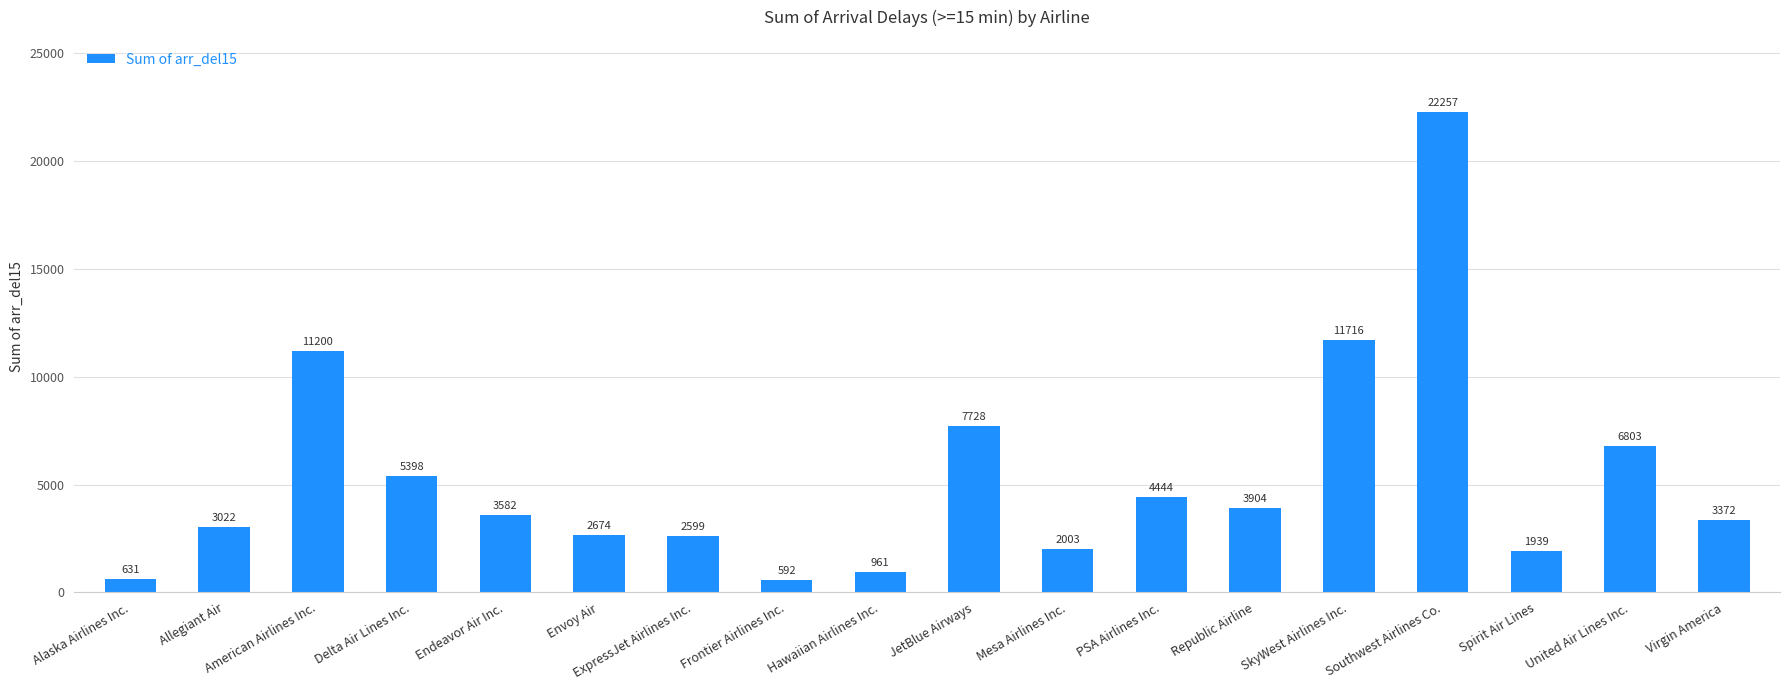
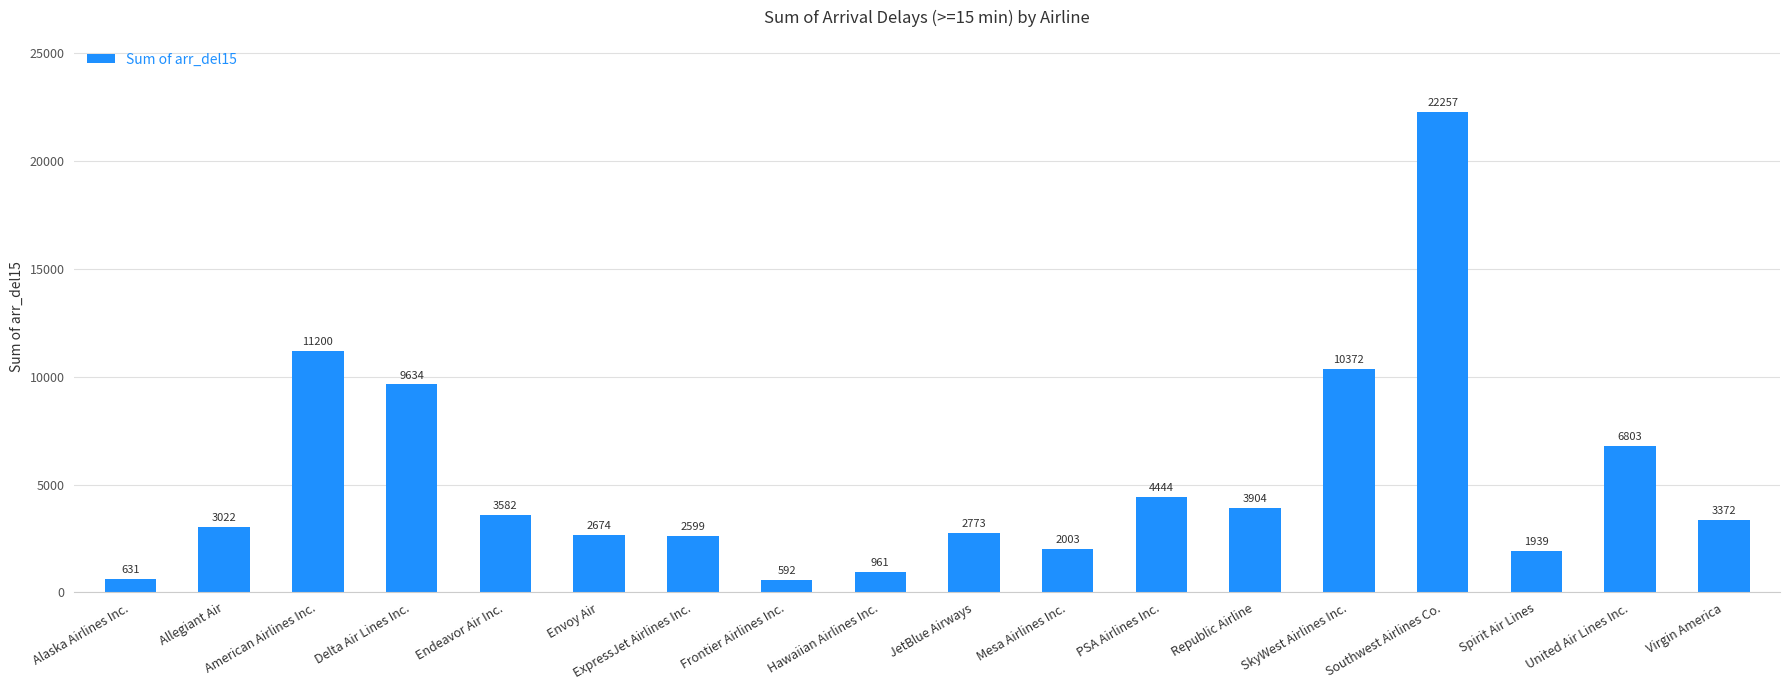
  {
    "Alaska Airlines Inc.": 631,
    "Allegiant Air": 3022,
    "American Airlines Inc.": 11200,
-   "Delta Air Lines Inc.": 5398,
+   "Delta Air Lines Inc.": 9634,
    "Endeavor Air Inc.": 3582,
    "Envoy Air": 2674,
    "ExpressJet Airlines Inc.": 2599,
    "Frontier Airlines Inc.": 592,
    "Hawaiian Airlines Inc.": 961,
-   "JetBlue Airways": 7728,
+   "JetBlue Airways": 2773,
    "Mesa Airlines Inc.": 2003,
    "PSA Airlines Inc.": 4444,
    "Republic Airline": 3904,
-   "SkyWest Airlines Inc.": 11716,
+   "SkyWest Airlines Inc.": 10372,
    "Southwest Airlines Co.": 22257,
    "Spirit Air Lines": 1939,
    "United Air Lines Inc.": 6803,
    "Virgin America": 3372
  }
